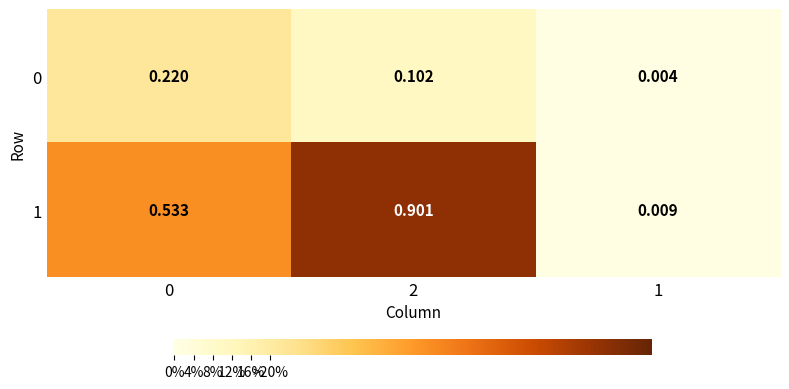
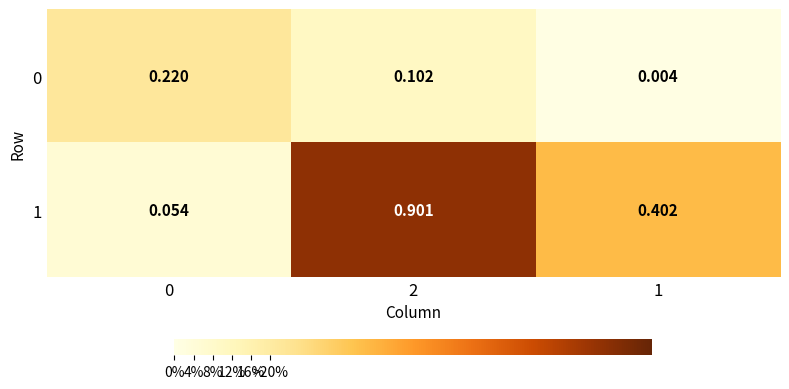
  {
    "0": {
      "0": 0.220,
      "2": 0.102,
      "1": 0.004
    },
    "1": {
-     "0": 0.533,
+     "0": 0.054,
      "2": 0.901,
-     "1": 0.009
+     "1": 0.402
    }
  }
